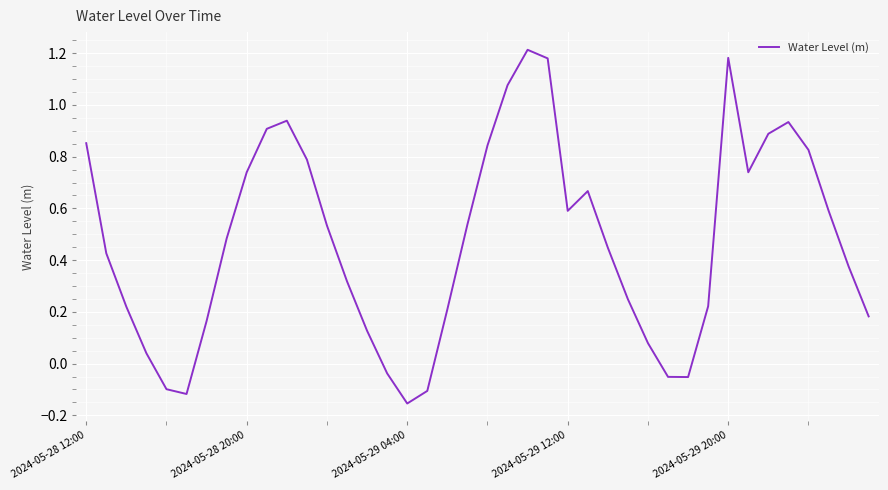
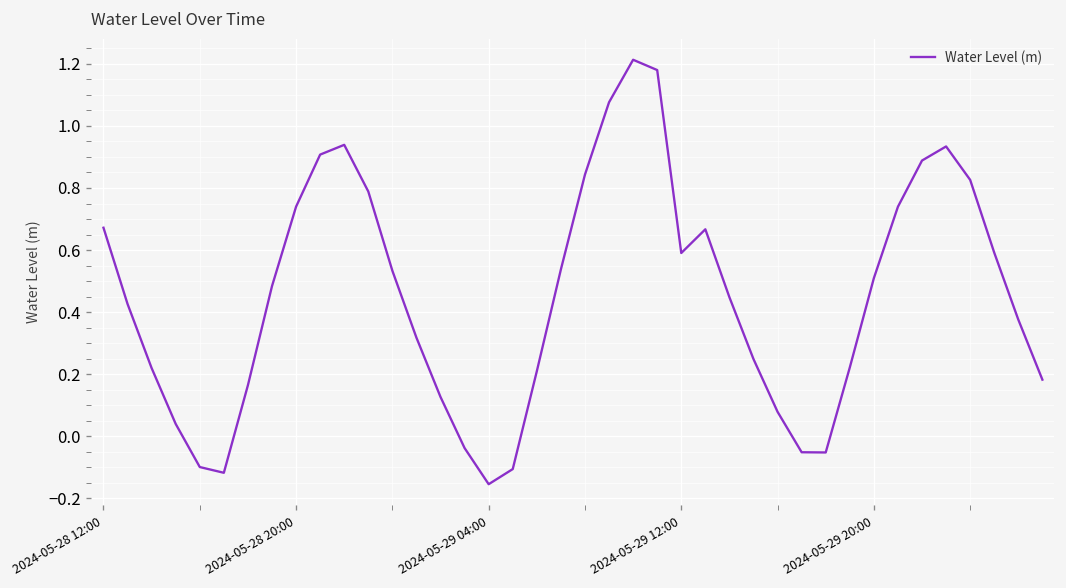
  {
-   "2024-05-28 12:00": 0.85,
+   "2024-05-28 12:00": 0.67,
    "2024-05-28 20:00": 0.74,
    "2024-05-29 04:00": -0.15,
    "2024-05-29 12:00": 0.59,
-   "2024-05-29 20:00": 1.18
+   "2024-05-29 20:00": 0.51
  }
